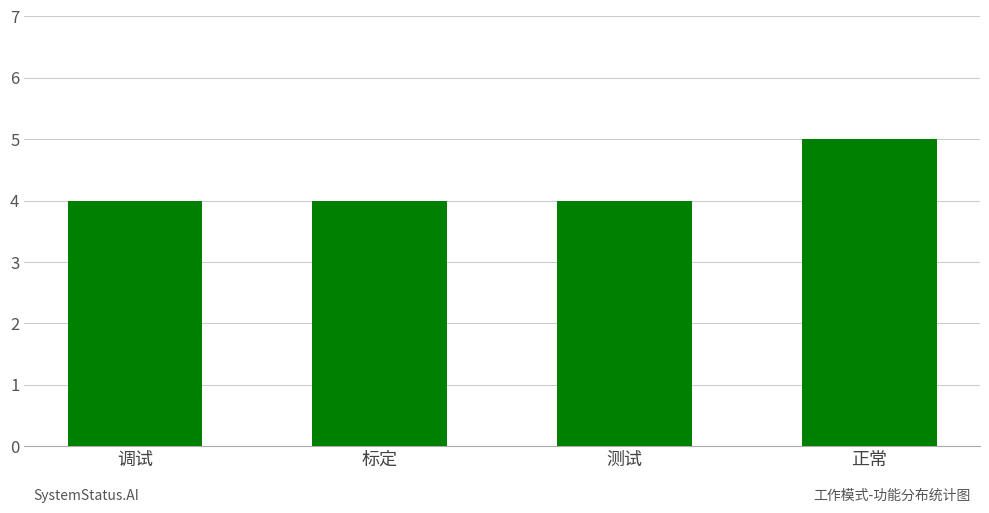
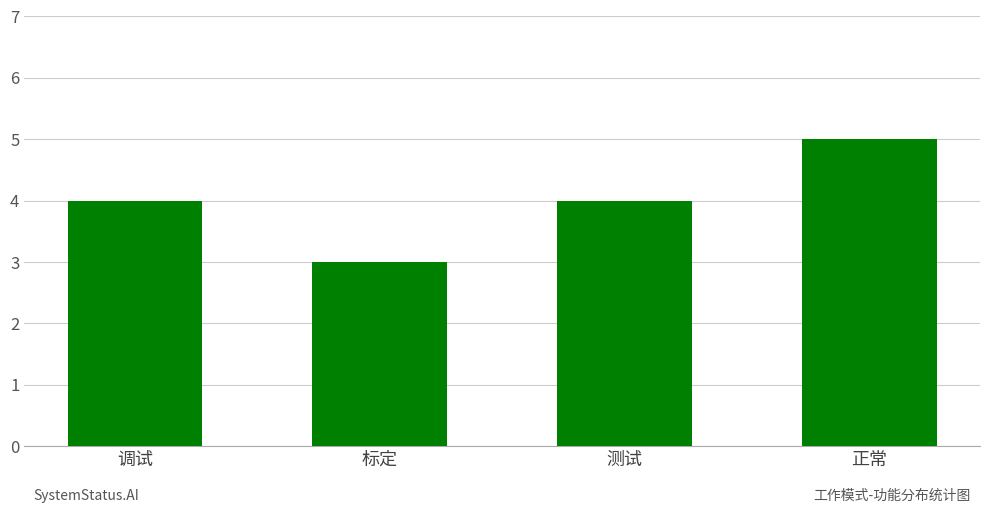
  {
    "调试": 4,
-   "标定": 4,
+   "标定": 3,
    "测试": 4,
    "正常": 5
  }
